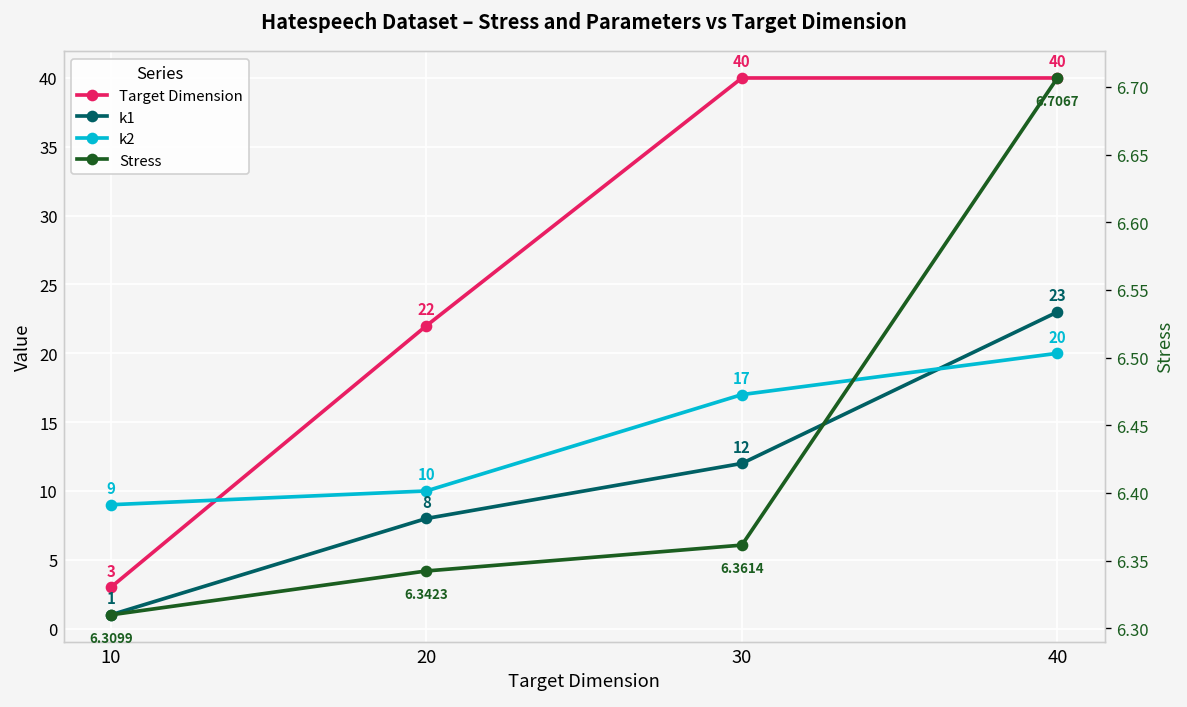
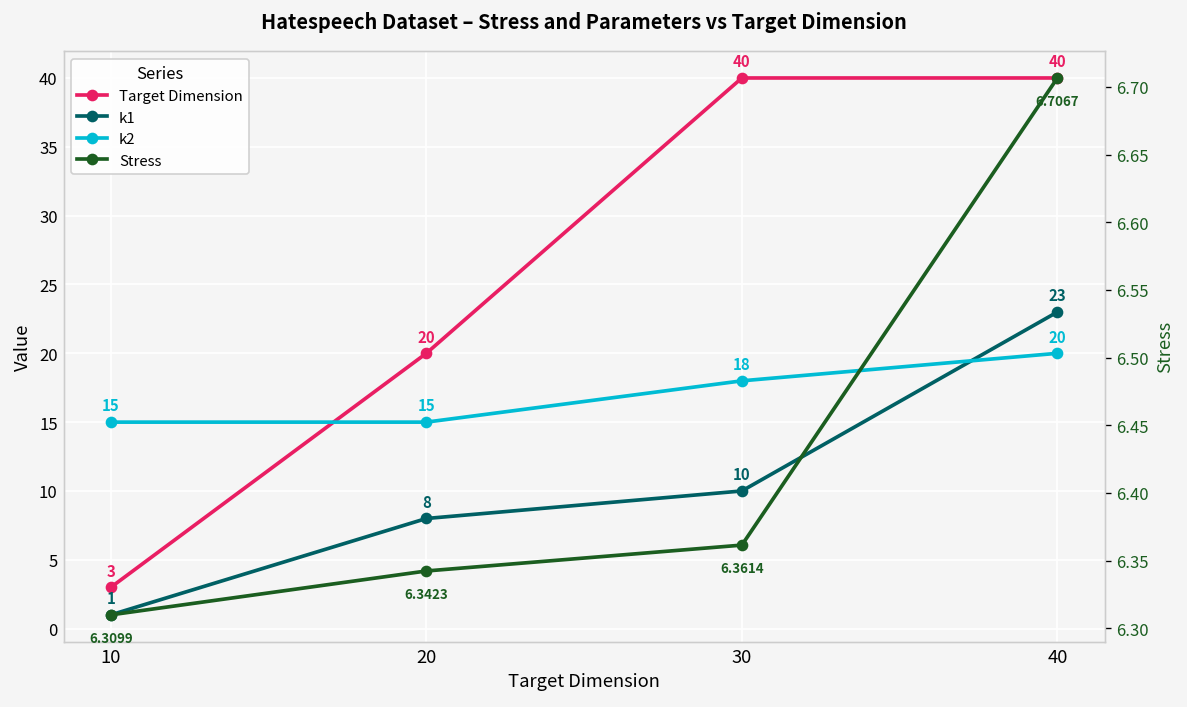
  {
    "Target Dimension": {
      "10": 3,
-     "20": 22,
+     "20": 20,
      "30": 40,
      "40": 40
    },
    "k1": {
      "10": 1,
      "20": 8,
-     "30": 12,
+     "30": 10,
      "40": 23
    },
    "k2": {
-     "10": 9,
-     "20": 10,
-     "30": 17,
+     "10": 15,
+     "20": 15,
+     "30": 18,
      "40": 20
    },
    "Stress": {
      "10": 6.3099,
      "20": 6.3423,
      "30": 6.3614,
      "40": 6.7067
    }
  }
